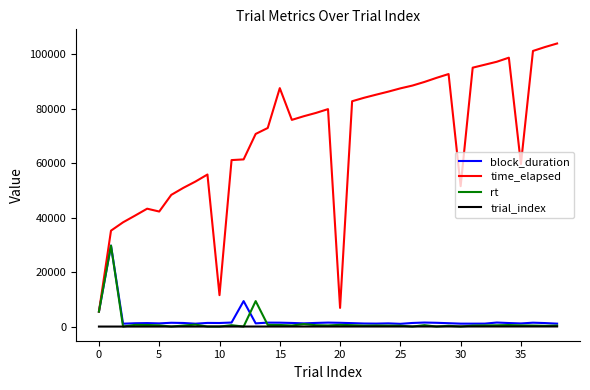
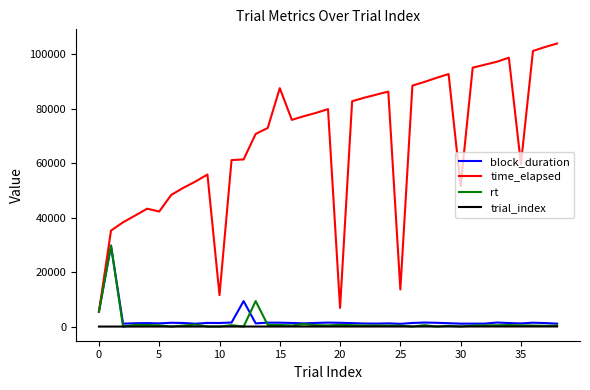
  {
    "block_duration": {
      "10": 1000,
      "30": 1000
    },
    "time_elapsed": {
      "5": 42000,
      "10": 12000,
      "15": 88000,
      "20": 7000,
-     "25": 88000
+     "25": 14000
    },
    "trial_index": {
      "0": 0
    }
  }
